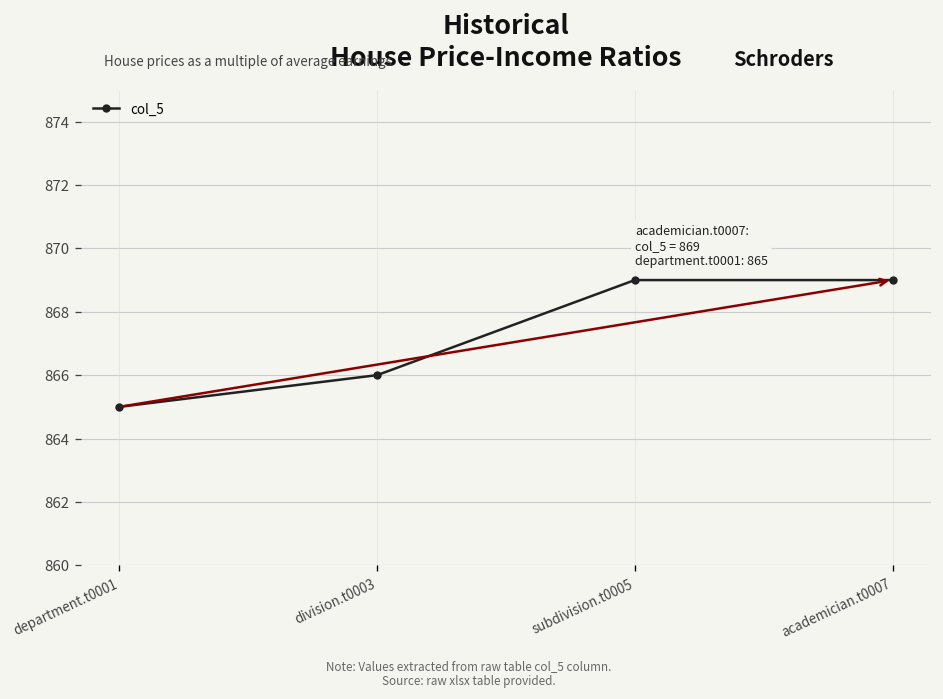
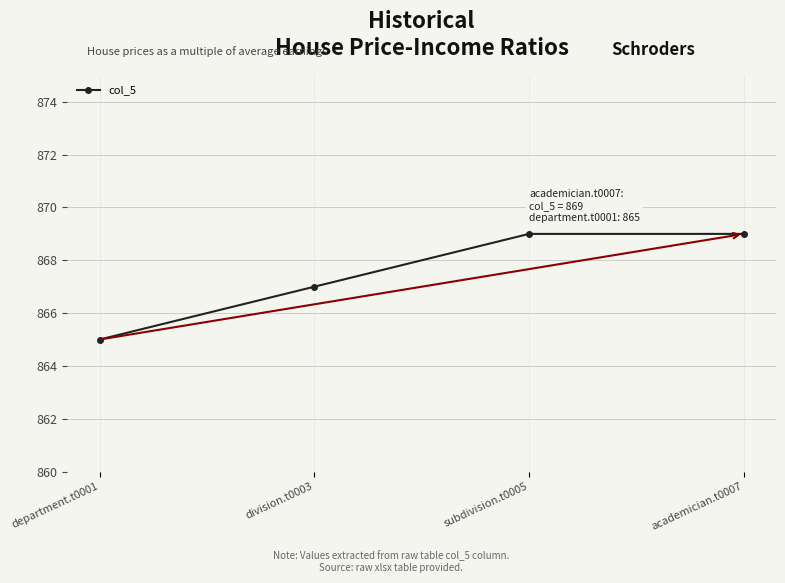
  {
    "department.t0001": 865,
-   "division.t0003": 866,
+   "division.t0003": 867,
    "academician.t0007": 869
  }
